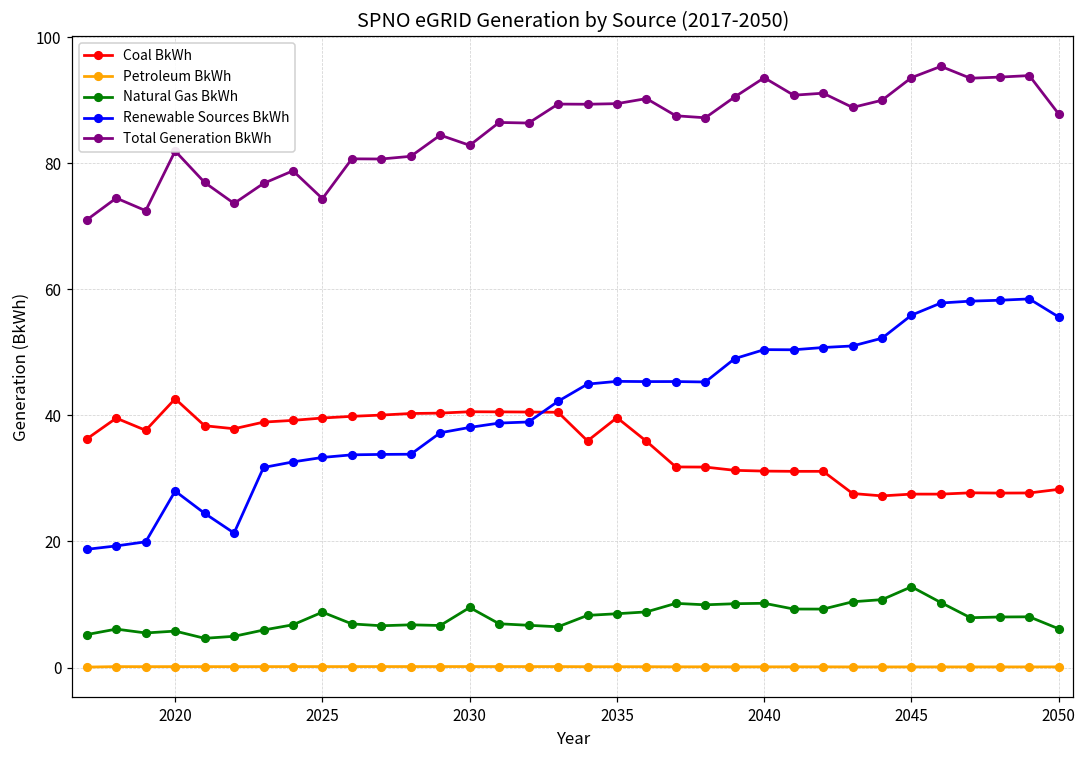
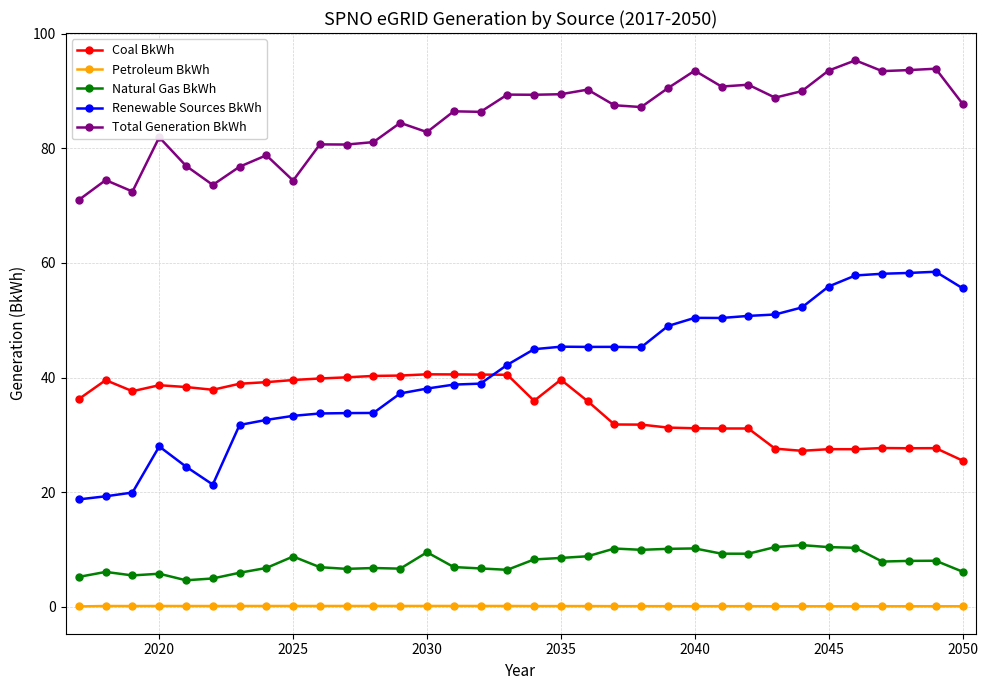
  {
    "Coal BkWh": {
-     "2020": 43,
+     "2020": 39,
      "2025": 40,
      "2030": 41,
      "2035": 40,
      "2040": 31,
      "2045": 28,
-     "2050": 28
+     "2050": 26
    },
    "Petroleum BkWh": {
      "2020": 0,
      "2025": 0,
      "2030": 0,
      "2035": 0,
      "2040": 0,
      "2045": 0,
      "2050": 0
    },
    "Natural Gas BkWh": {
      "2020": 6,
      "2025": 9,
      "2030": 10,
      "2035": 9,
      "2040": 10,
-     "2045": 13,
+     "2045": 10,
      "2050": 6
    },
    "Renewable Sources BkWh": {
      "2020": 28,
      "2025": 33,
      "2030": 38,
      "2035": 45,
      "2040": 50,
      "2045": 56,
      "2050": 56
    },
    "Total Generation BkWh": {
      "2025": 74,
      "2030": 83,
      "2035": 89,
      "2040": 94,
      "2045": 94,
      "2050": 88
    }
  }
